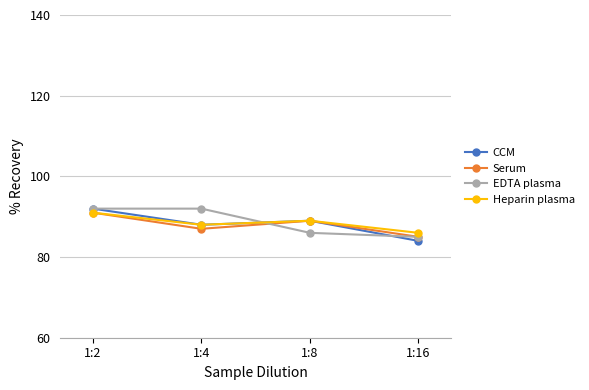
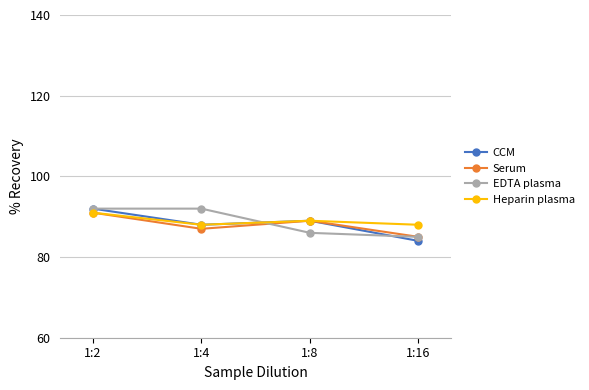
  {
    "CCM": {
      "1:16": 84
    },
    "Serum": {
      "1:4": 87
    },
    "EDTA plasma": {
      "1:4": 92,
      "1:8": 86
    },
    "Heparin plasma": {
-     "1:16": 86
+     "1:16": 88
    }
  }
